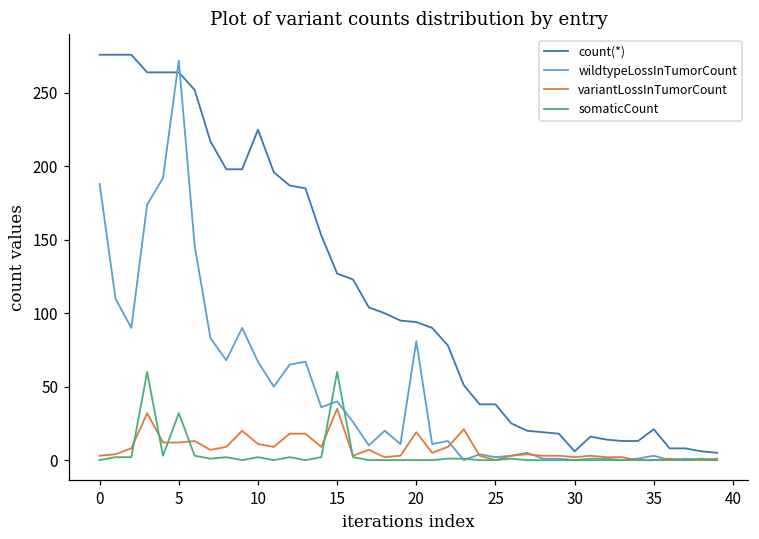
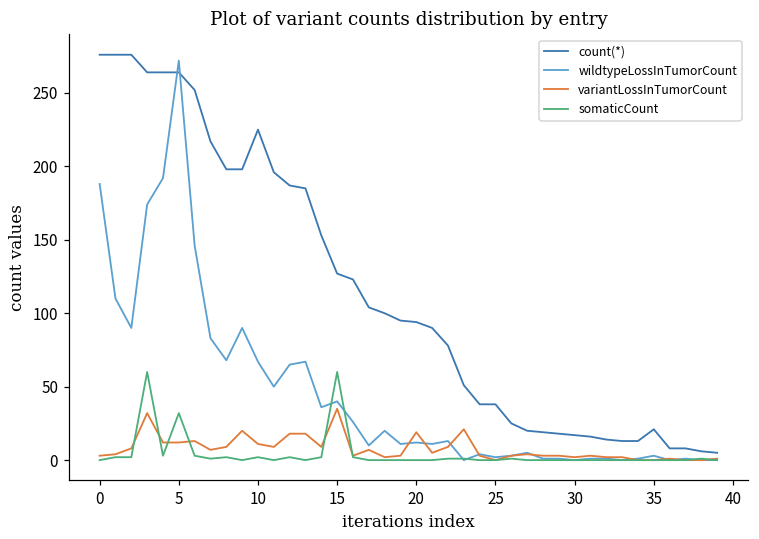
  {
    "count(*)": {
      "0": 276,
      "5": 264,
      "10": 225,
      "15": 127,
      "20": 94,
      "25": 38,
-     "30": 6,
+     "30": 17,
      "35": 21
    },
    "wildtypeLossInTumorCount": {
      "0": 188,
      "5": 272,
      "10": 67,
      "15": 40,
-     "20": 81,
+     "20": 12,
      "25": 2,
      "35": 3
    },
    "variantLossInTumorCount": {
      "0": 3,
      "5": 12,
      "10": 11,
      "15": 35,
      "20": 19,
      "30": 2
    },
    "somaticCount": {
      "0": 0,
      "5": 32,
      "10": 2,
      "15": 60,
      "20": 0
    }
  }
